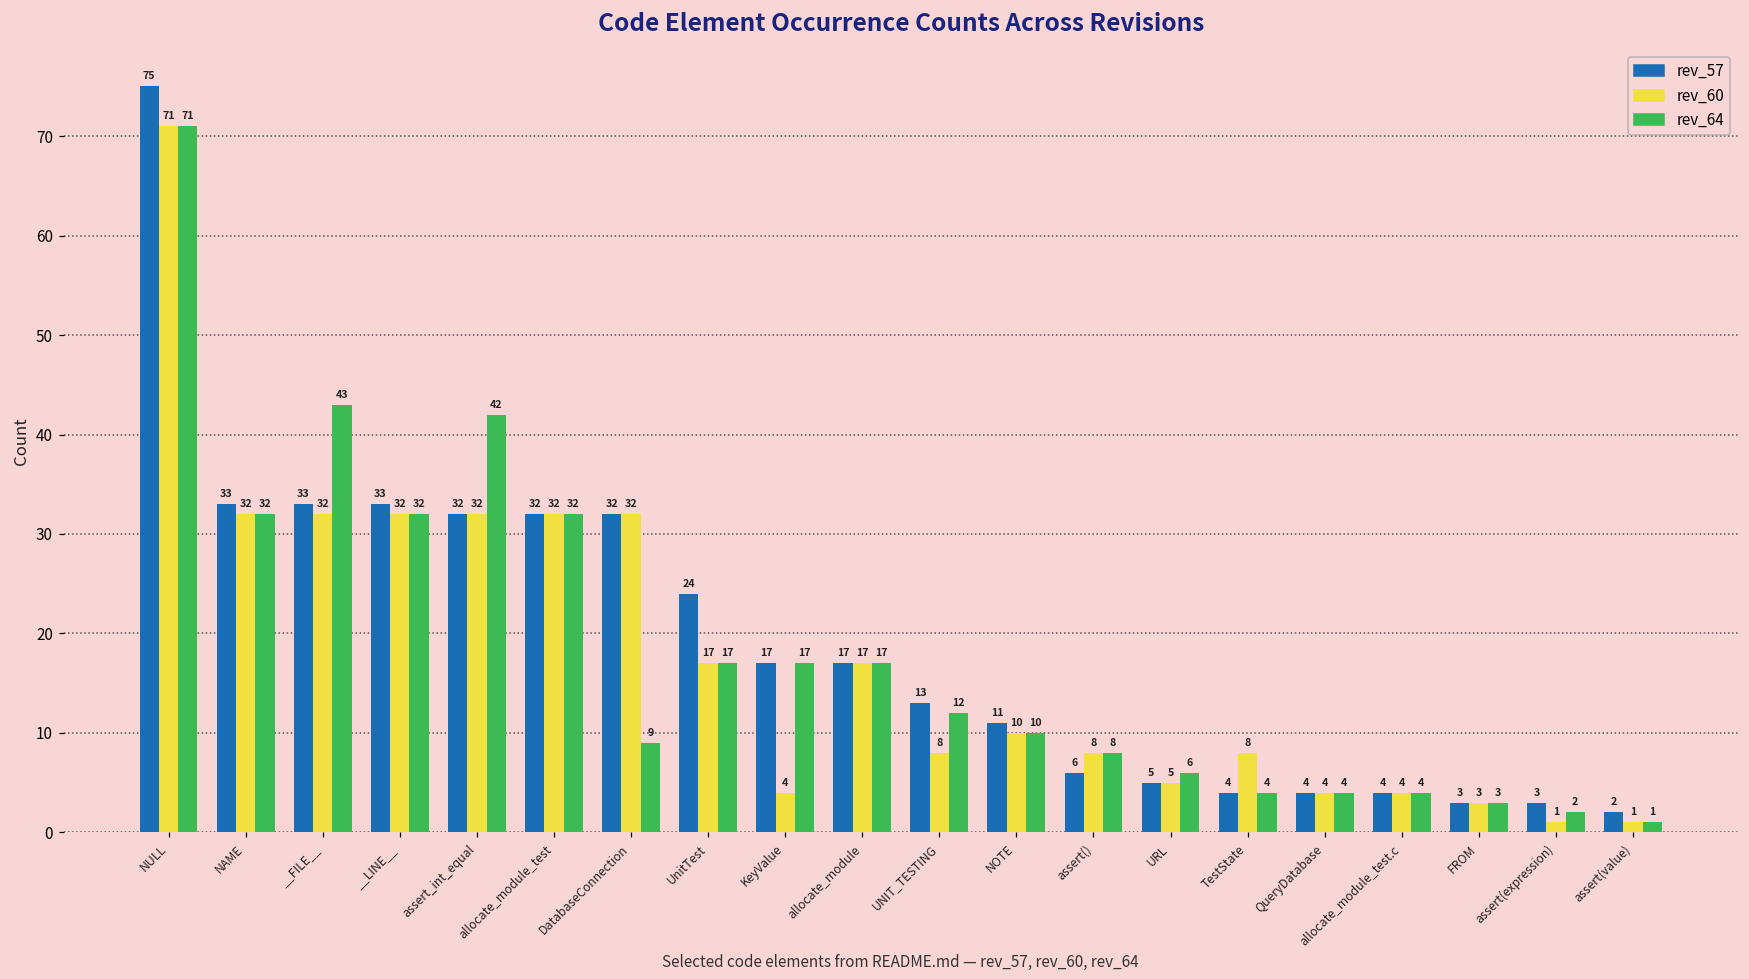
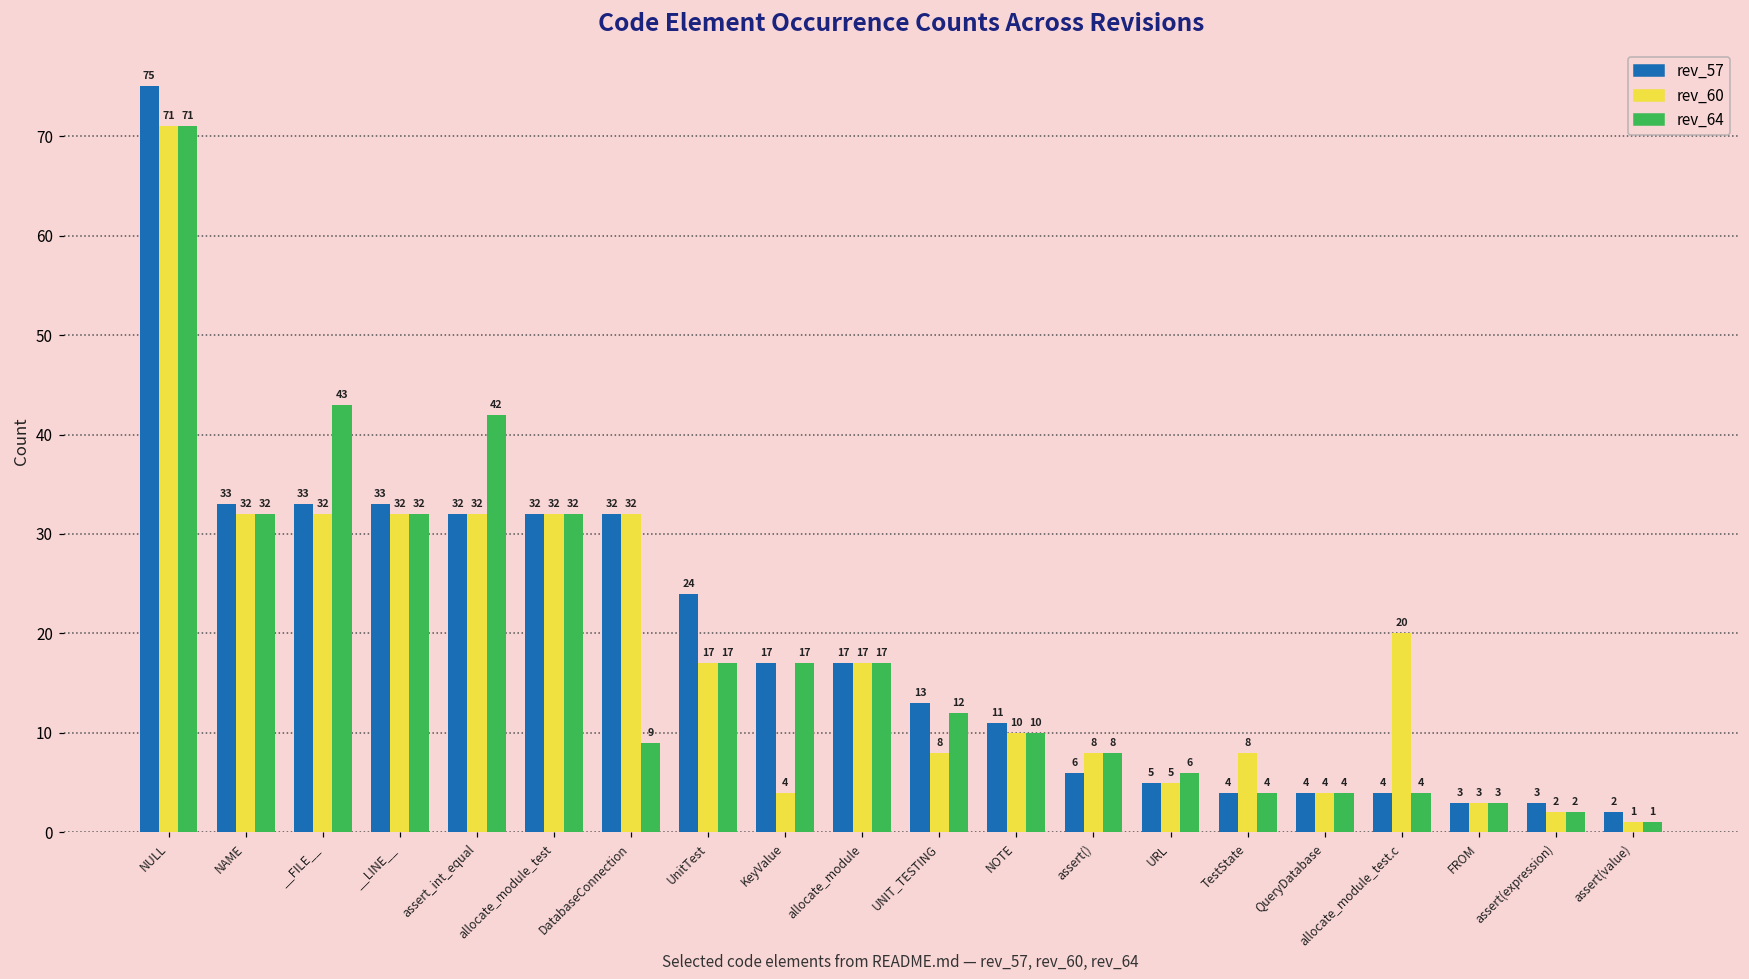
  {
    "rev_57": {
      "NULL": 75,
      "NAME": 33,
      "__FILE__": 33,
      "__LINE__": 33,
      "assert_int_equal": 32,
      "allocate_module_test": 32,
      "DatabaseConnection": 32,
      "UnitTest": 24,
      "KeyValue": 17,
      "allocate_module": 17,
      "UNIT_TESTING": 13,
      "NOTE": 11,
      "assert()": 6,
      "URL": 5,
      "TestState": 4,
      "QueryDatabase": 4,
      "allocate_module_test.c": 4,
      "FROM": 3,
      "assert(expression)": 3,
      "assert(value)": 2
    },
    "rev_60": {
      "NULL": 71,
      "NAME": 32,
      "__FILE__": 32,
      "__LINE__": 32,
      "assert_int_equal": 32,
      "allocate_module_test": 32,
      "DatabaseConnection": 32,
      "UnitTest": 17,
      "KeyValue": 4,
      "allocate_module": 17,
      "UNIT_TESTING": 8,
      "NOTE": 10,
      "assert()": 8,
      "URL": 5,
      "TestState": 8,
      "QueryDatabase": 4,
-     "allocate_module_test.c": 4,
+     "allocate_module_test.c": 20,
      "FROM": 3,
-     "assert(expression)": 1,
+     "assert(expression)": 2,
      "assert(value)": 1
    },
    "rev_64": {
      "NULL": 71,
      "NAME": 32,
      "__FILE__": 43,
      "__LINE__": 32,
      "assert_int_equal": 42,
      "allocate_module_test": 32,
      "DatabaseConnection": 9,
      "UnitTest": 17,
      "KeyValue": 17,
      "allocate_module": 17,
      "UNIT_TESTING": 12,
      "NOTE": 10,
      "assert()": 8,
      "URL": 6,
      "TestState": 4,
      "QueryDatabase": 4,
      "allocate_module_test.c": 4,
      "FROM": 3,
      "assert(expression)": 2,
      "assert(value)": 1
    }
  }
